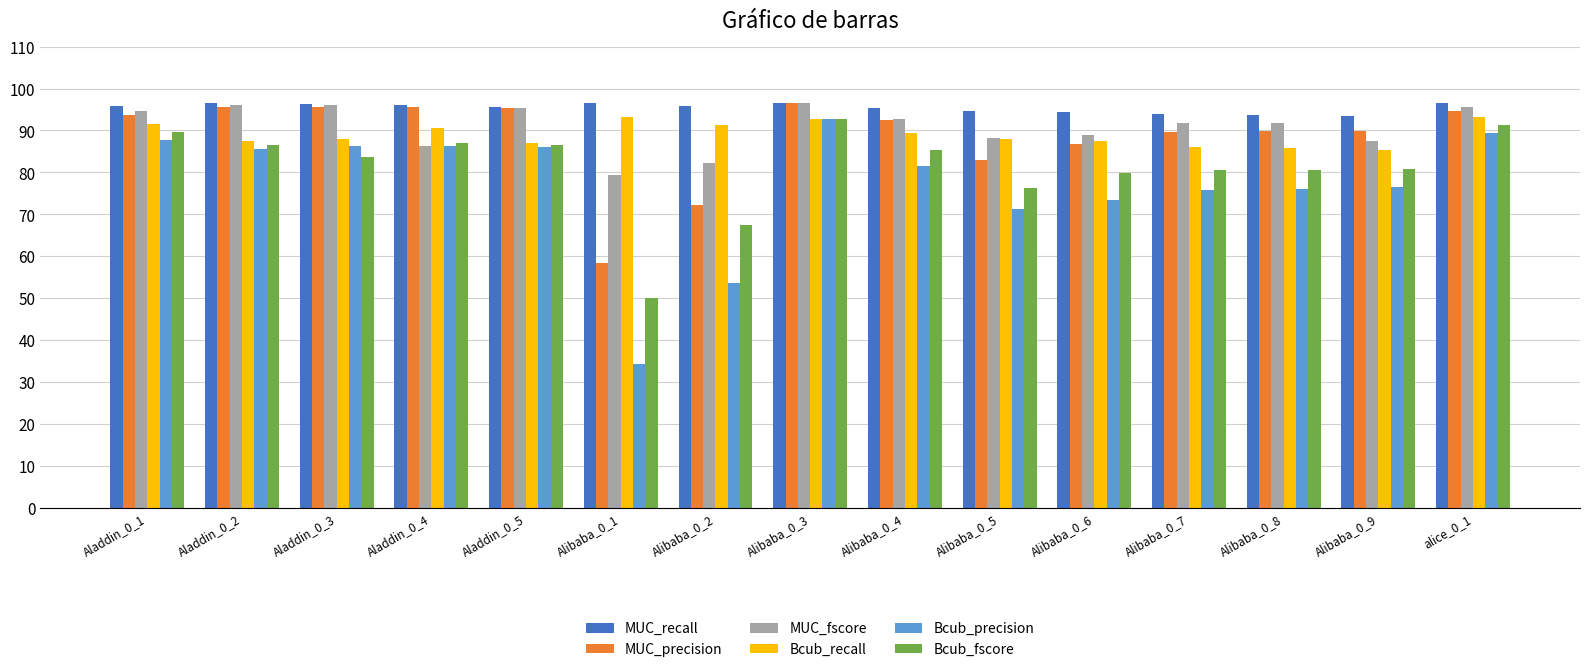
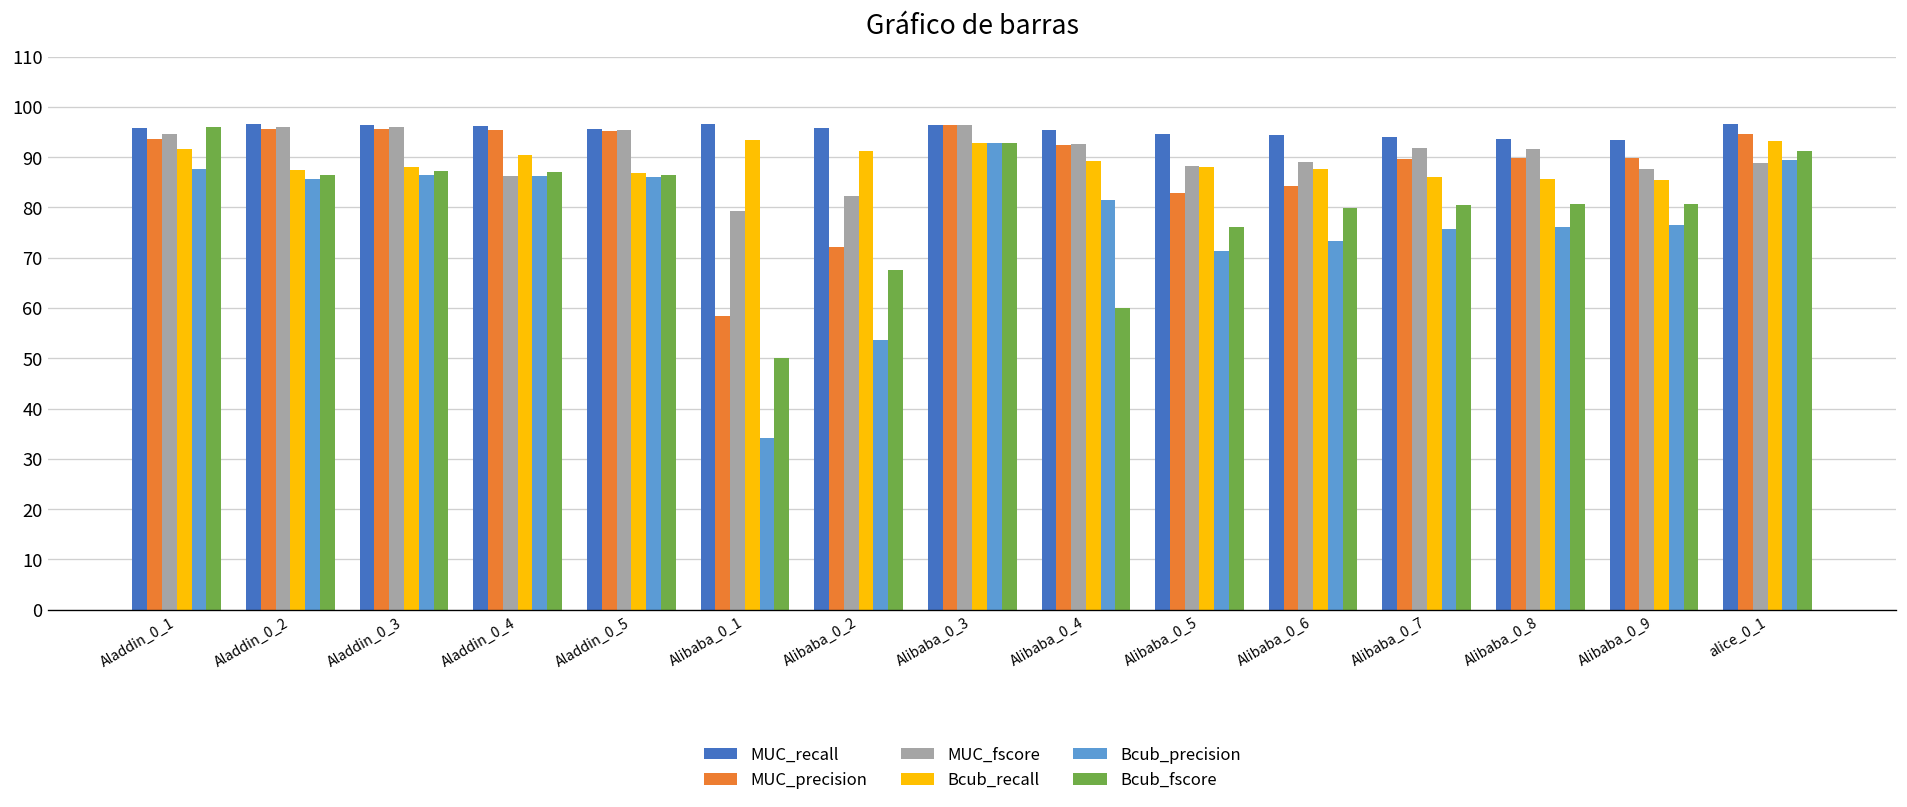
  {
    "MUC_precision": {
      "Aladdin_0_1": 94,
      "Aladdin_0_2": 96,
      "Aladdin_0_3": 96,
      "Aladdin_0_4": 95,
      "Aladdin_0_5": 95,
      "Alibaba_0_1": 58,
      "Alibaba_0_2": 72,
      "Alibaba_0_3": 96,
      "Alibaba_0_4": 92,
      "Alibaba_0_5": 83,
-     "Alibaba_0_6": 87,
+     "Alibaba_0_6": 84,
      "Alibaba_0_7": 90,
      "Alibaba_0_8": 90,
      "Alibaba_0_9": 90,
      "alice_0_1": 95
    },
    "MUC_fscore": {
      "Aladdin_0_1": 95,
      "Aladdin_0_2": 96,
      "Aladdin_0_3": 96,
      "Aladdin_0_4": 86,
      "Aladdin_0_5": 95,
      "Alibaba_0_1": 79,
      "Alibaba_0_2": 82,
      "Alibaba_0_3": 96,
      "Alibaba_0_4": 93,
      "Alibaba_0_5": 88,
      "Alibaba_0_6": 89,
      "Alibaba_0_7": 92,
      "Alibaba_0_8": 92,
      "Alibaba_0_9": 88,
-     "alice_0_1": 96
+     "alice_0_1": 89
    },
    "Bcub_recall": {
      "Aladdin_0_1": 92,
      "Aladdin_0_2": 87,
      "Aladdin_0_3": 88,
      "Aladdin_0_4": 90,
      "Aladdin_0_5": 87,
      "Alibaba_0_1": 93,
      "Alibaba_0_2": 91,
      "Alibaba_0_3": 93,
      "Alibaba_0_4": 89,
      "Alibaba_0_5": 88,
      "Alibaba_0_6": 88,
      "Alibaba_0_7": 86,
      "Alibaba_0_8": 86,
      "Alibaba_0_9": 85,
      "alice_0_1": 93
    },
    "Bcub_fscore": {
-     "Aladdin_0_1": 90,
+     "Aladdin_0_1": 96,
      "Aladdin_0_2": 87,
-     "Aladdin_0_3": 84,
+     "Aladdin_0_3": 87,
      "Aladdin_0_4": 87,
      "Aladdin_0_5": 86,
      "Alibaba_0_1": 50,
      "Alibaba_0_2": 68,
      "Alibaba_0_3": 93,
-     "Alibaba_0_4": 85,
+     "Alibaba_0_4": 60,
      "Alibaba_0_5": 76,
      "Alibaba_0_6": 80,
      "Alibaba_0_7": 81,
      "Alibaba_0_8": 81,
      "Alibaba_0_9": 81,
      "alice_0_1": 91
    }
  }
